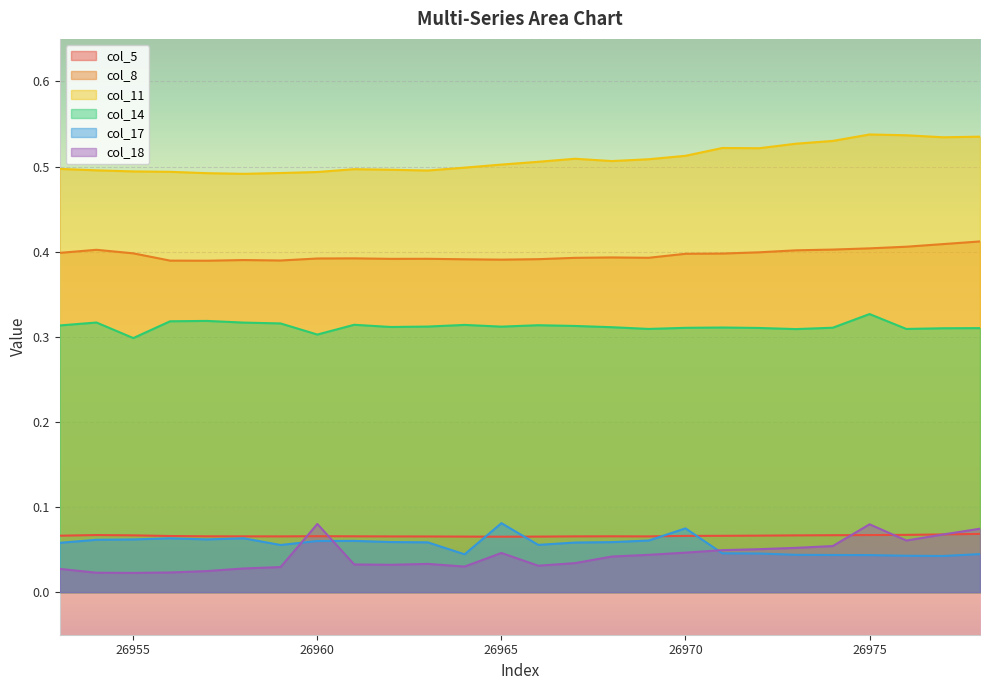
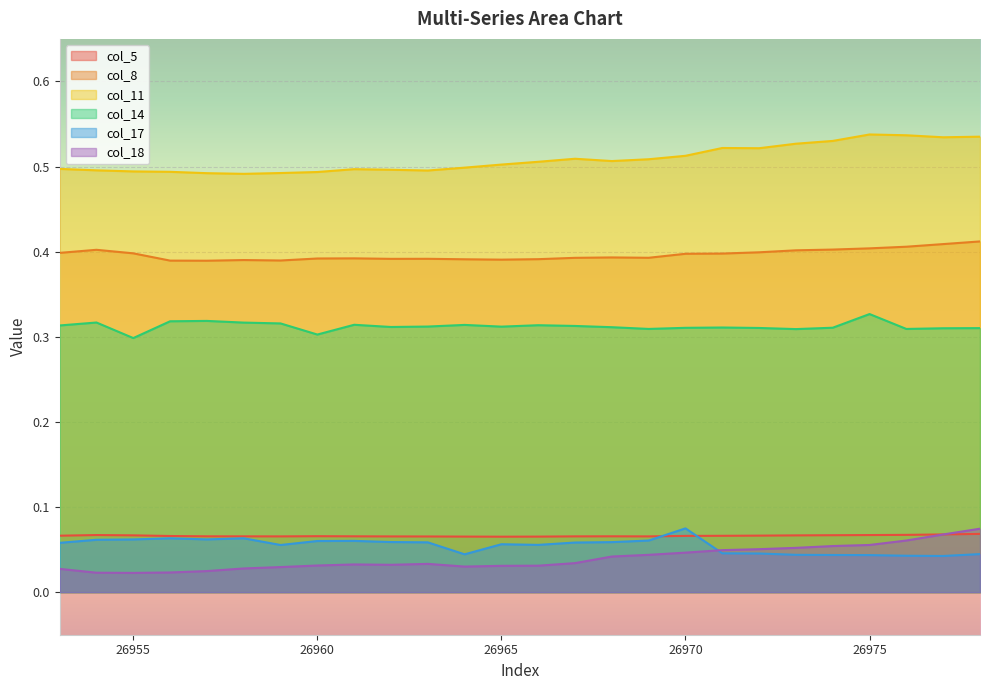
  {
    "col_14": {
      "26955": 0.30,
      "26960": 0.30,
      "26965": 0.31,
      "26970": 0.31,
      "26975": 0.33
    },
    "col_17": {
      "26955": 0.06,
      "26960": 0.06,
-     "26965": 0.08,
+     "26965": 0.06,
      "26970": 0.07,
      "26975": 0.04
    },
    "col_18": {
      "26955": 0.02,
-     "26960": 0.08,
-     "26965": 0.05,
+     "26960": 0.03,
+     "26965": 0.03,
      "26970": 0.05,
-     "26975": 0.08
+     "26975": 0.06
    }
  }
